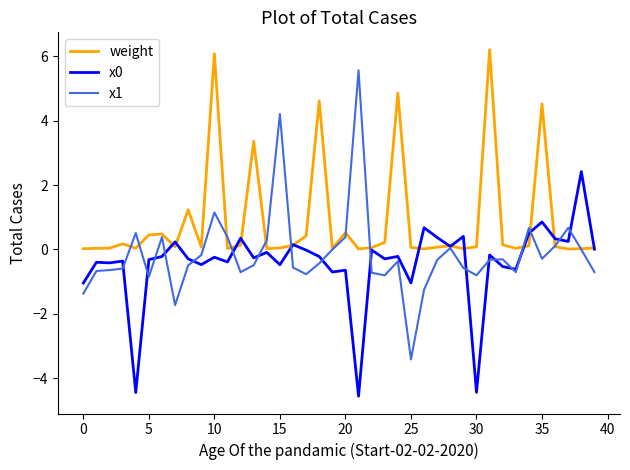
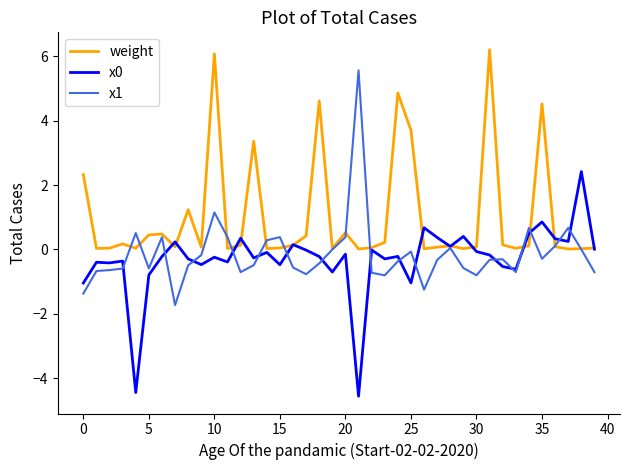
  {
    "weight": {
-     "0": 0.0,
+     "0": 2.3,
      "5": 0.5,
      "10": 6.1,
      "15": 0.0,
      "20": 0.5,
-     "25": 0.1,
+     "25": 3.7,
      "30": 0.1,
      "35": 4.5
    },
    "x0": {
      "0": -1.0,
-     "5": -0.3,
+     "5": -0.8,
      "10": -0.2,
      "15": -0.5,
-     "20": -0.6,
+     "20": -0.1,
      "25": -1.0,
-     "30": -4.4,
+     "30": -0.1,
      "35": 0.9
    },
    "x1": {
      "0": -1.4,
-     "5": -0.8,
+     "5": -0.6,
      "10": 1.1,
-     "15": 4.2,
+     "15": 0.4,
      "20": 0.4,
-     "25": -3.4,
+     "25": -0.1,
      "30": -0.8,
      "35": -0.3
    }
  }
